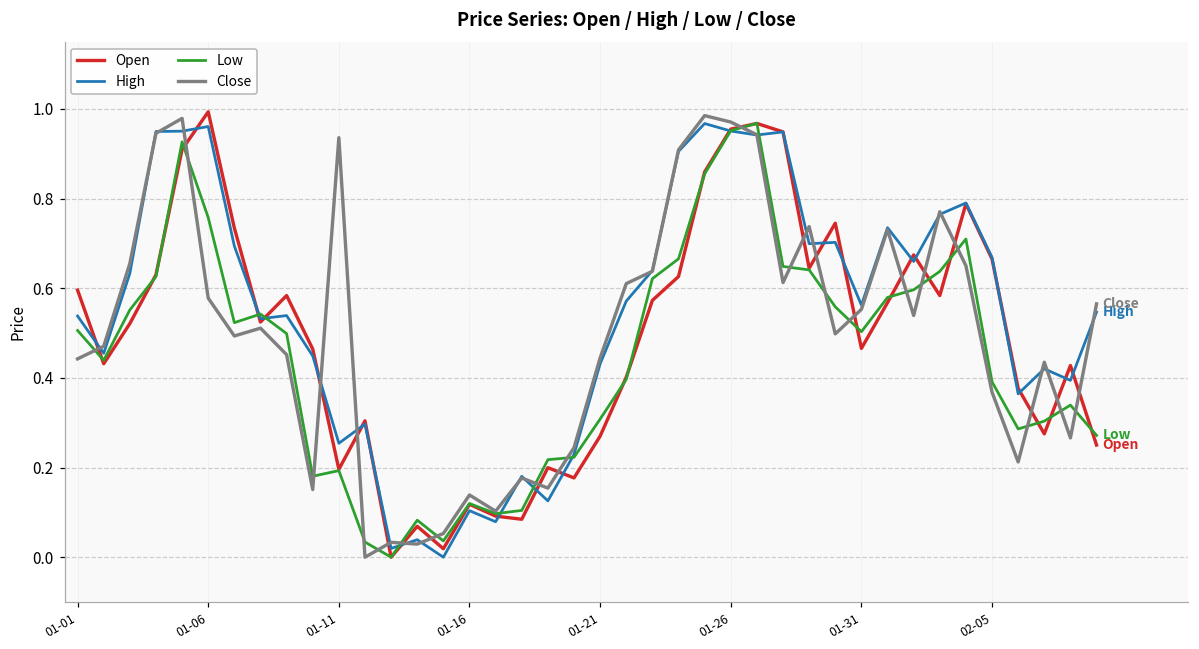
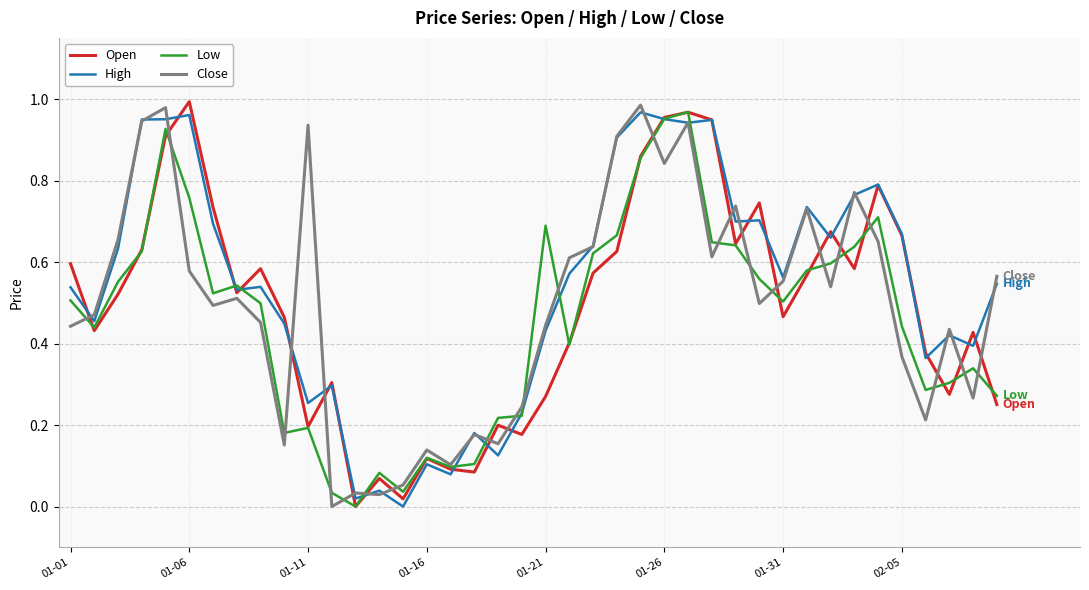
  {
    "Open": {
      "01-01": 0.60,
      "01-06": 0.99,
      "01-21": 0.27,
      "01-31": 0.47
    },
    "High": {
      "01-01": 0.54,
      "01-06": 0.96,
      "01-11": 0.25,
      "01-16": 0.10,
      "01-21": 0.43,
      "01-31": 0.56
    },
    "Low": {
      "01-01": 0.51,
      "01-06": 0.76,
-     "01-21": 0.31,
+     "01-21": 0.69,
      "01-31": 0.50,
-     "02-05": 0.39
+     "02-05": 0.44
    },
    "Close": {
      "01-01": 0.44,
      "01-06": 0.58,
      "01-11": 0.94,
      "01-16": 0.14,
      "01-21": 0.44,
-     "01-26": 0.97,
+     "01-26": 0.84,
      "01-31": 0.55,
      "02-05": 0.37
    }
  }
